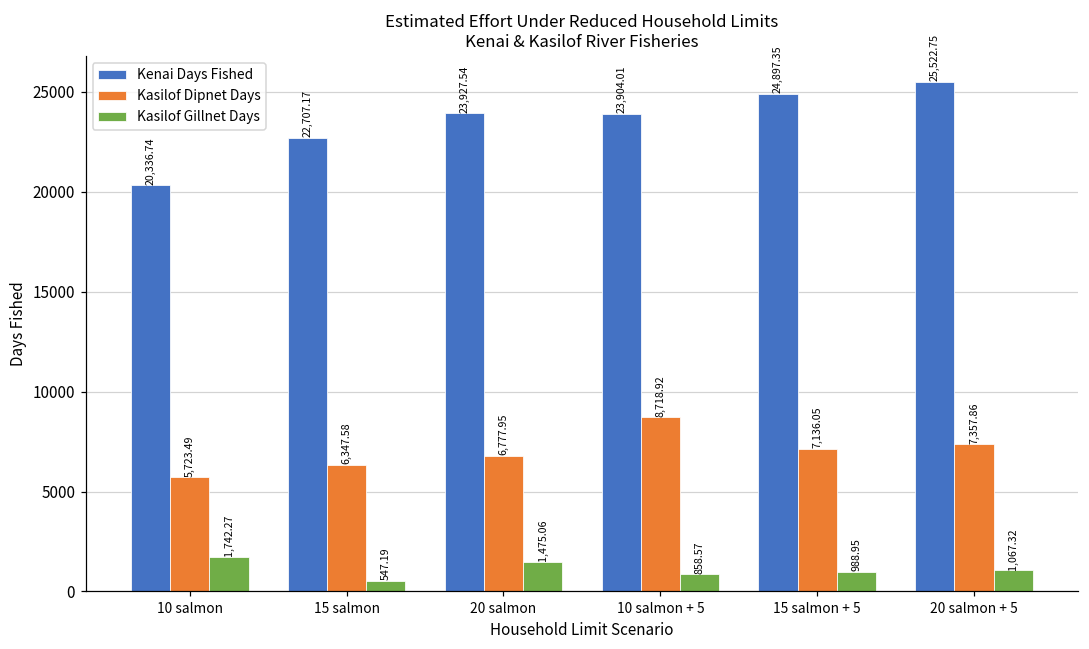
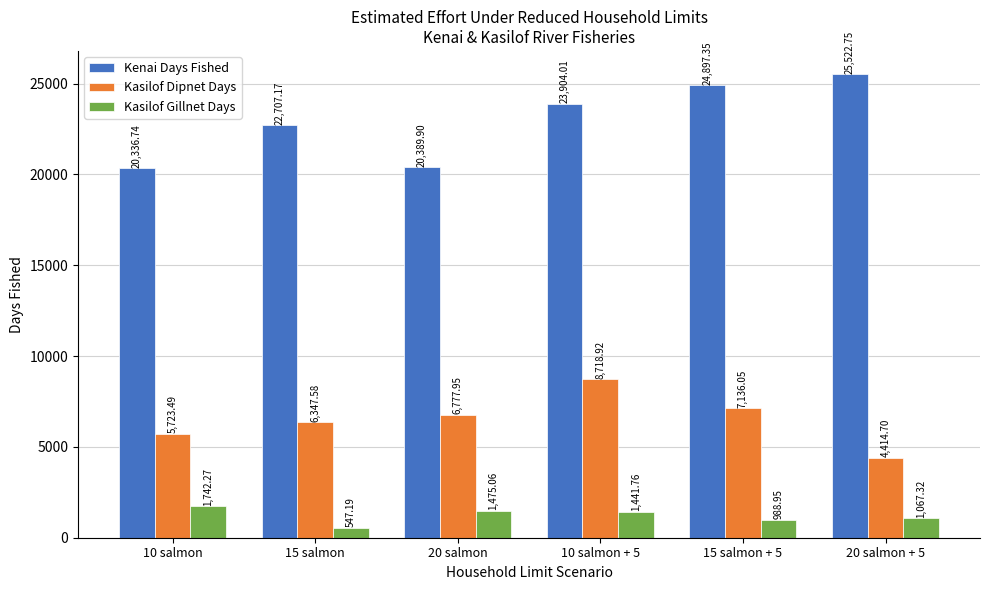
  {
    "Kenai Days Fished": {
      "10 salmon": "20,336.74",
      "15 salmon": "22,707.17",
-     "20 salmon": "23,927.54",
+     "20 salmon": "20,389.90",
      "10 salmon + 5": "23,904.01",
      "15 salmon + 5": "24,897.35",
      "20 salmon + 5": "25,522.75"
    },
    "Kasilof Dipnet Days": {
      "10 salmon": "5,723.49",
      "15 salmon": "6,347.58",
      "20 salmon": "6,777.95",
      "10 salmon + 5": "8,718.92",
      "15 salmon + 5": "7,136.05",
-     "20 salmon + 5": "7,357.86"
+     "20 salmon + 5": "4,414.70"
    },
    "Kasilof Gillnet Days": {
      "10 salmon": "1,742.27",
      "15 salmon": "547.19",
      "20 salmon": "1,475.06",
-     "10 salmon + 5": "858.57",
+     "10 salmon + 5": "1,441.76",
      "15 salmon + 5": "988.95",
      "20 salmon + 5": "1,067.32"
    }
  }
